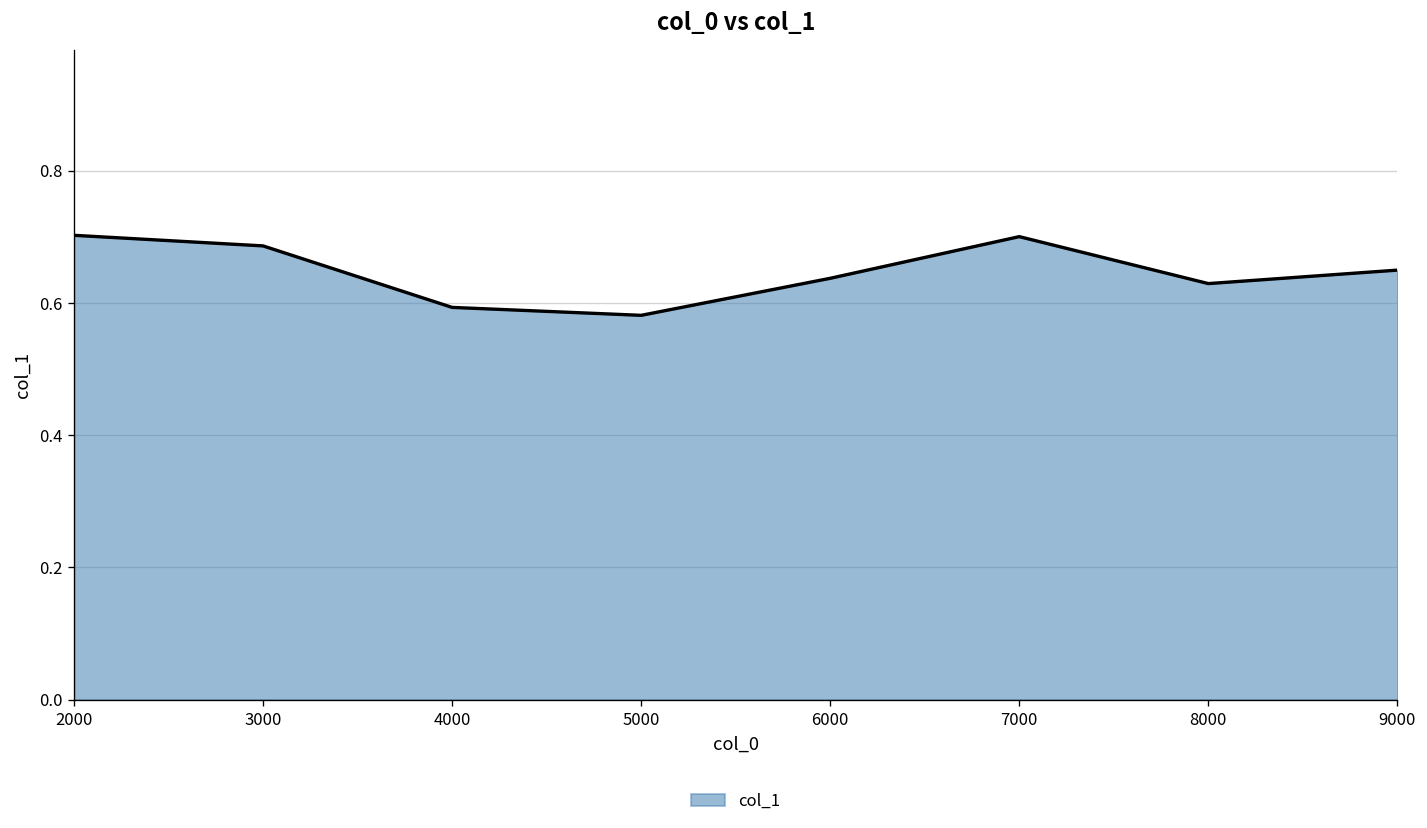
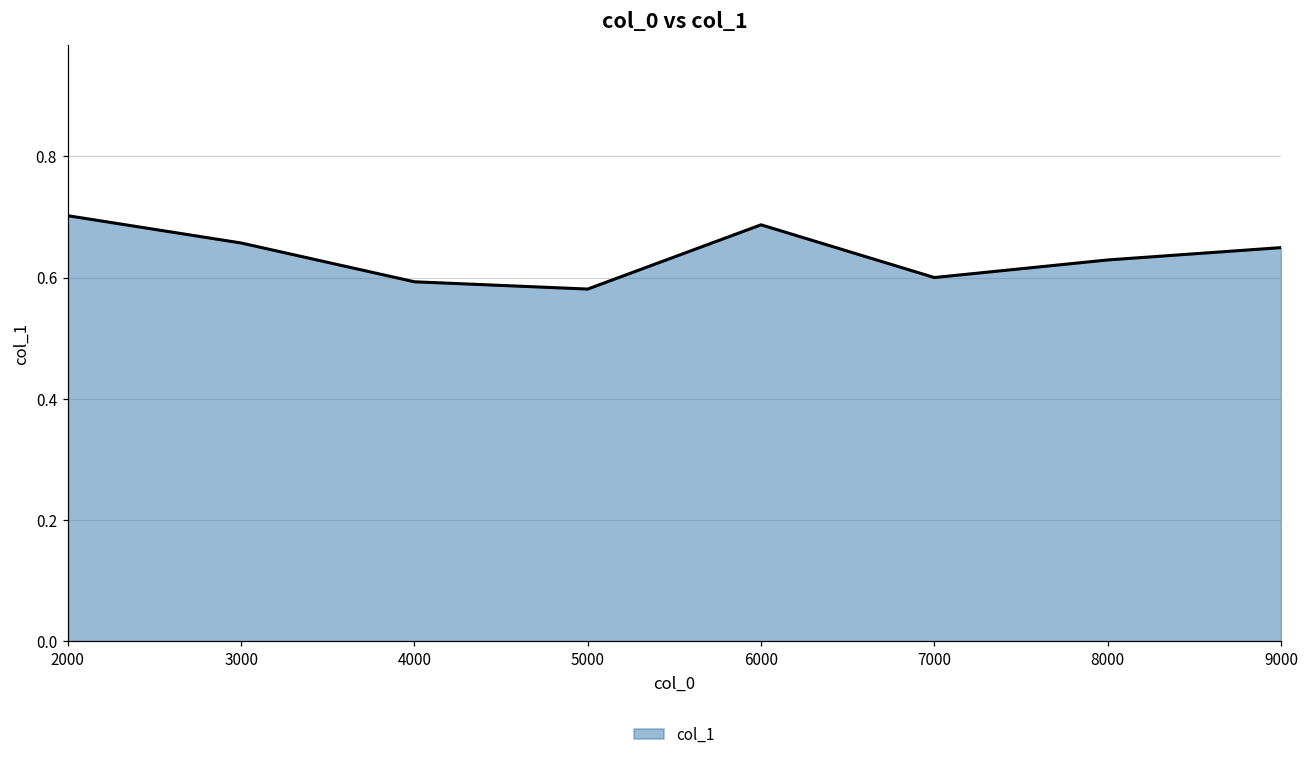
  {
    "2000": 0.70,
-   "3000": 0.69,
+   "3000": 0.66,
    "4000": 0.59,
    "5000": 0.58,
-   "6000": 0.64,
-   "7000": 0.7,
+   "6000": 0.69,
+   "7000": 0.6,
    "8000": 0.63,
    "9000": 0.65
  }
